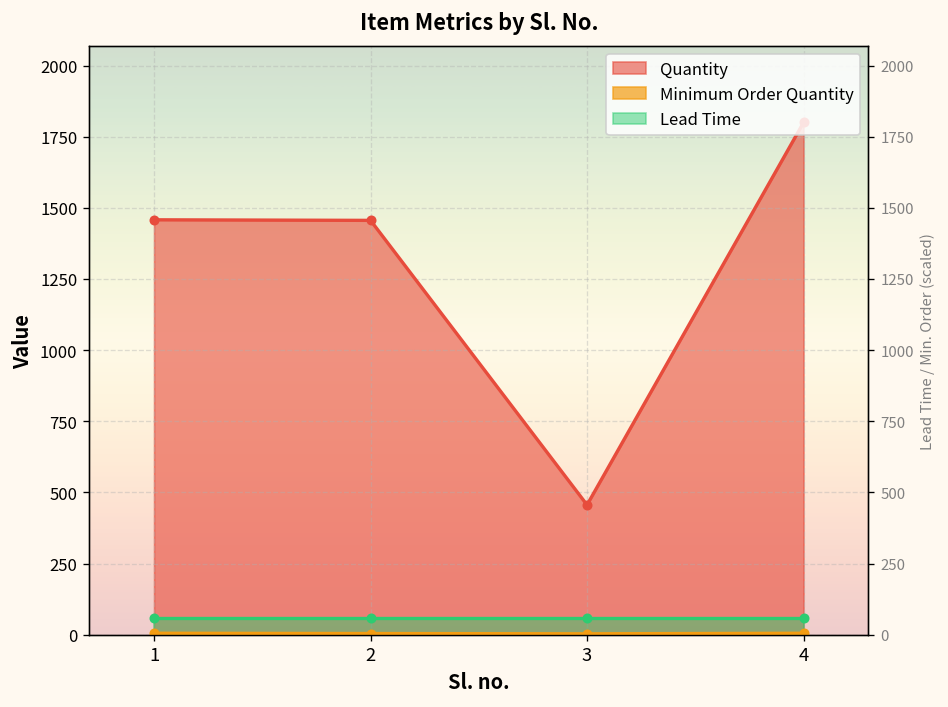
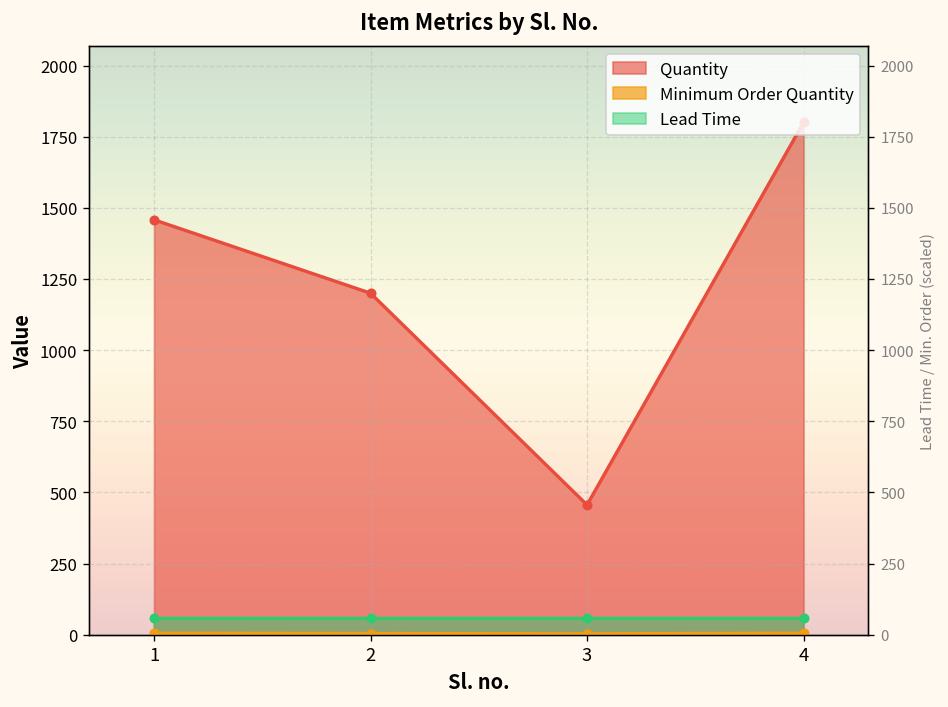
  {
    "Quantity": {
      "1": 1460,
-     "2": 1460,
+     "2": 1200,
      "3": 460
    },
    "Minimum Order Quantity": {
      "1": 10,
      "2": 0,
      "3": 0,
      "4": 10
    },
    "Lead Time": {
      "1": 60,
      "2": 60,
      "3": 60,
      "4": 60
    }
  }
